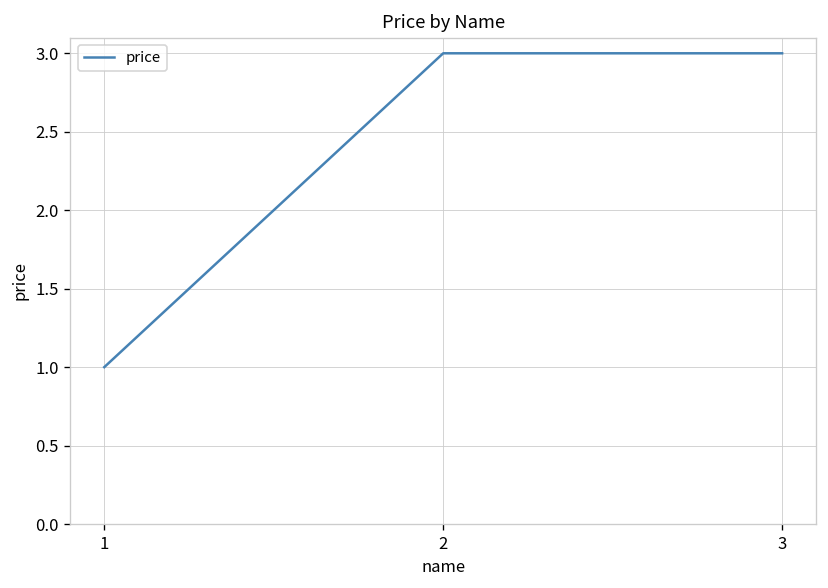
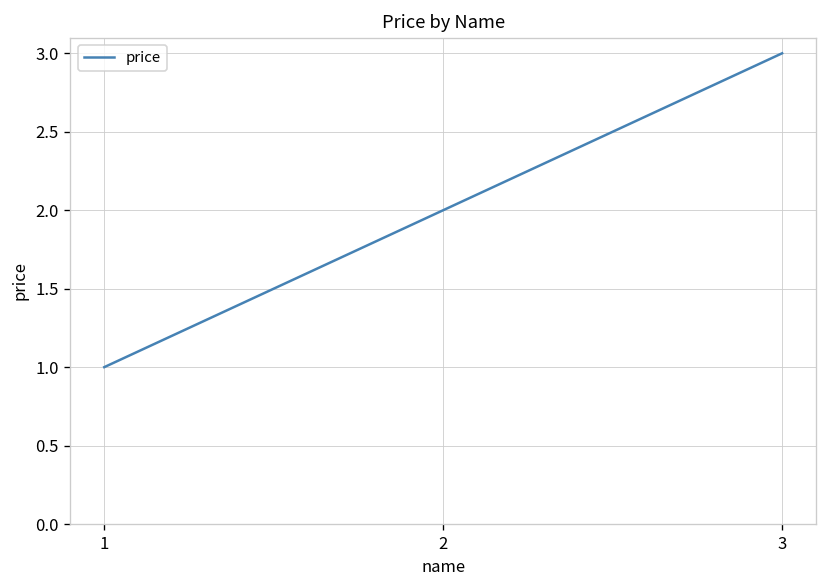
  {
    "1": 1,
-   "2": 3,
+   "2": 2,
    "3": 3
  }
